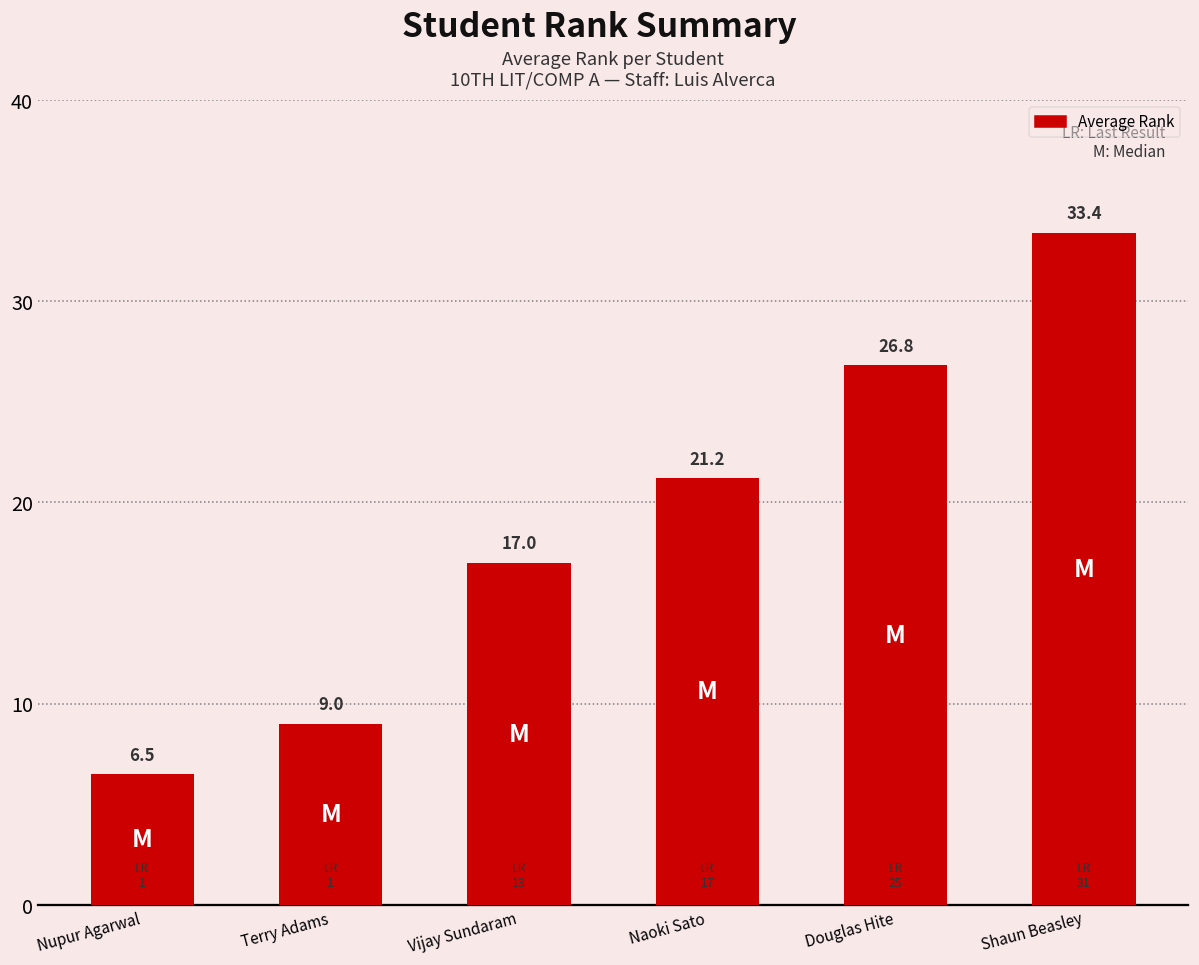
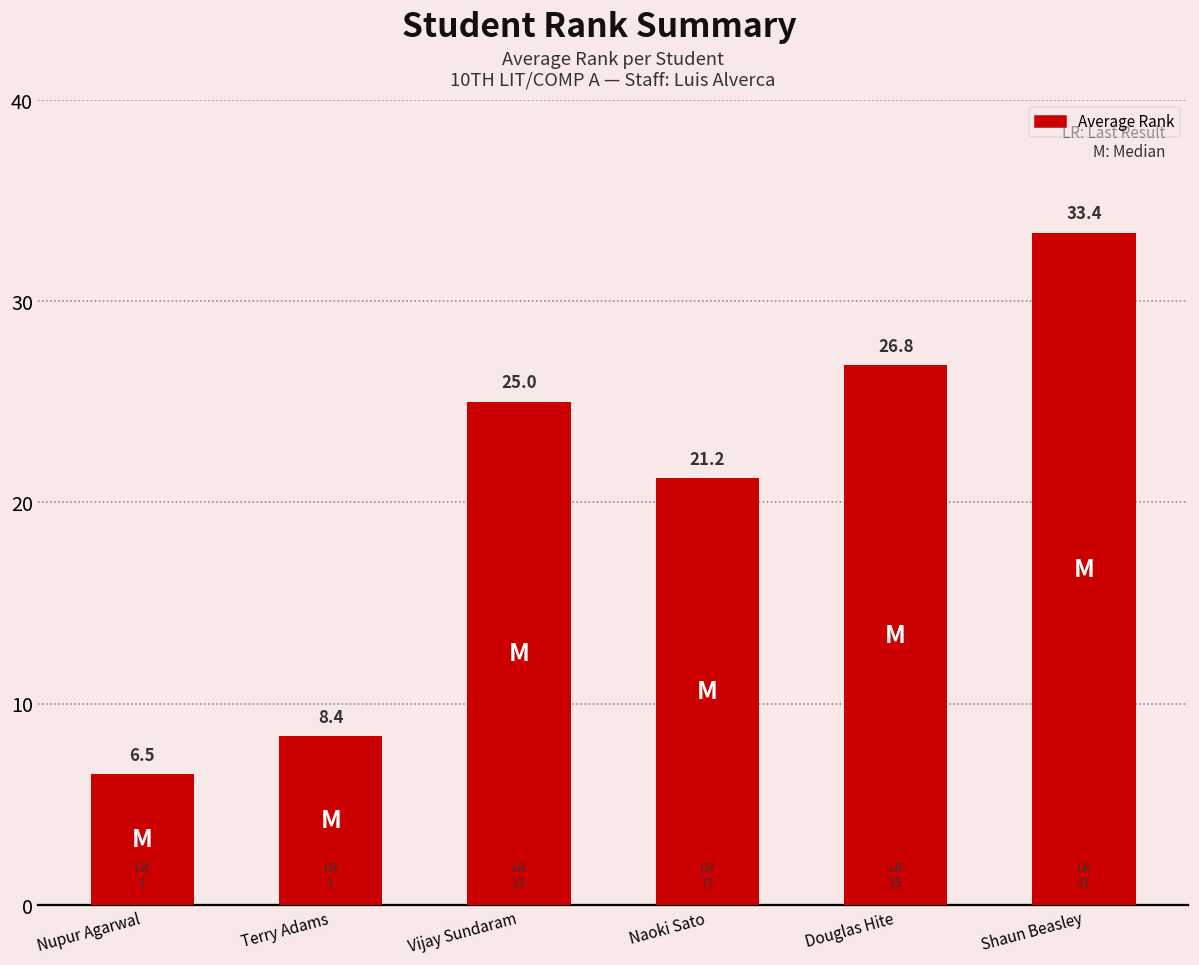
  {
    "Nupur Agarwal": 6.5,
-   "Terry Adams": 9.0,
-   "Vijay Sundaram": 17.0,
+   "Terry Adams": 8.4,
+   "Vijay Sundaram": 25.0,
    "Naoki Sato": 21.2,
    "Douglas Hite": 26.8,
    "Shaun Beasley": 33.4
  }
